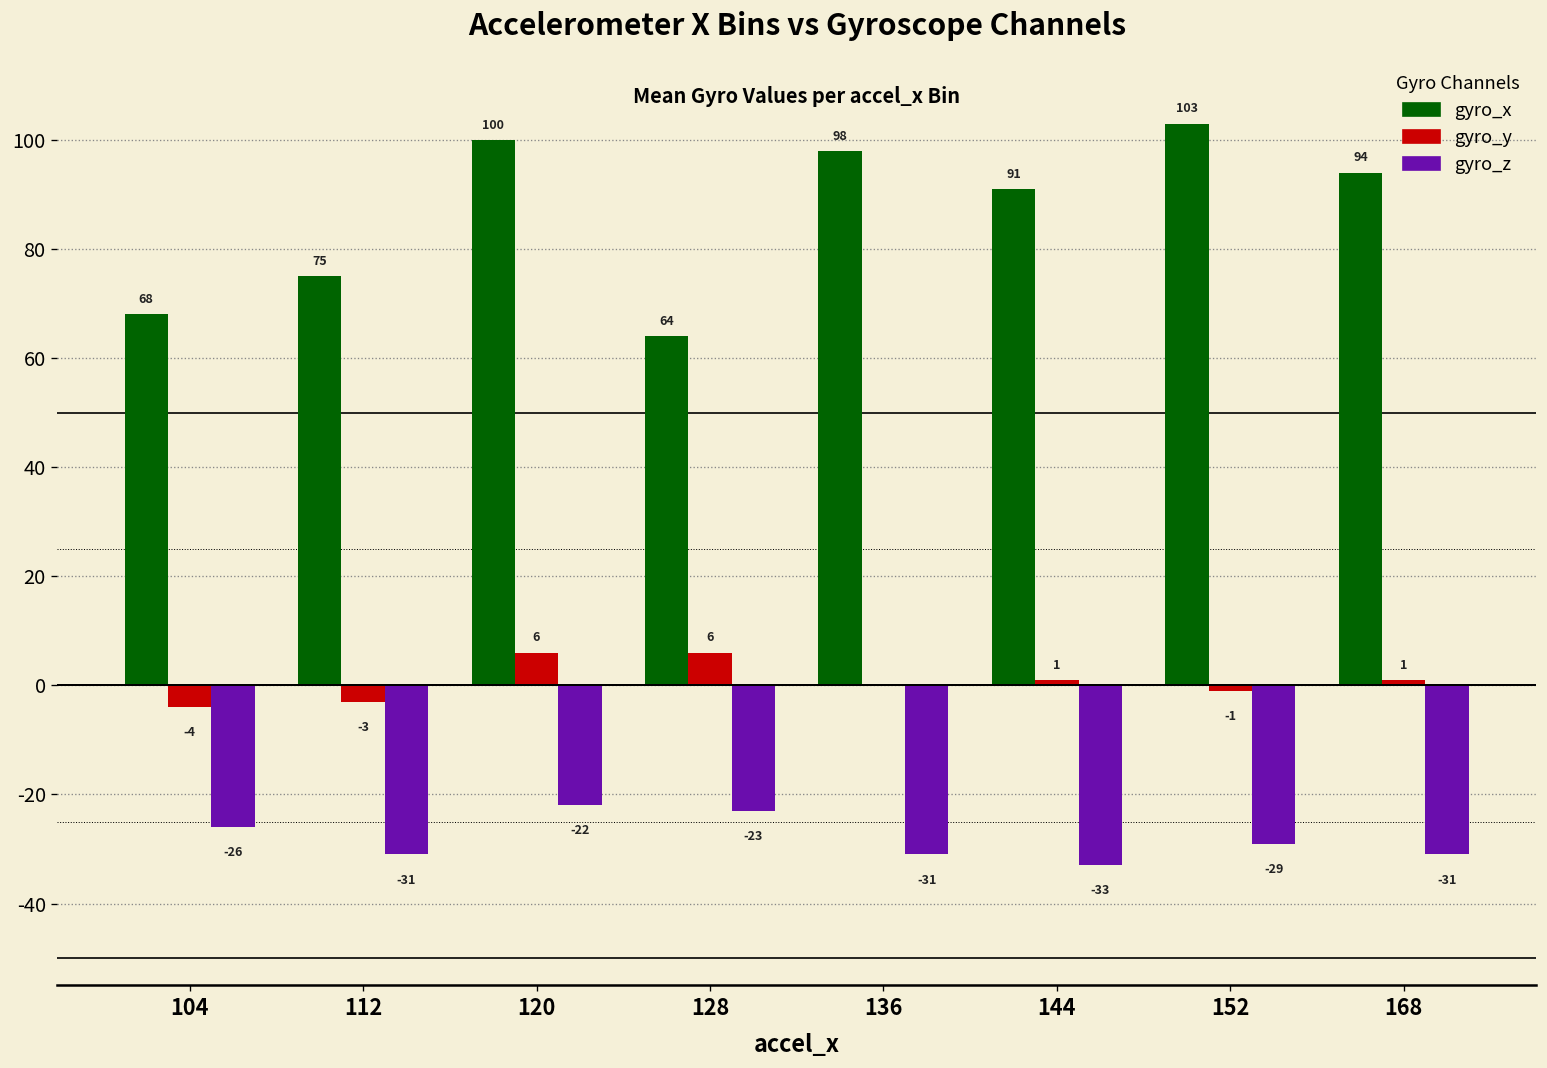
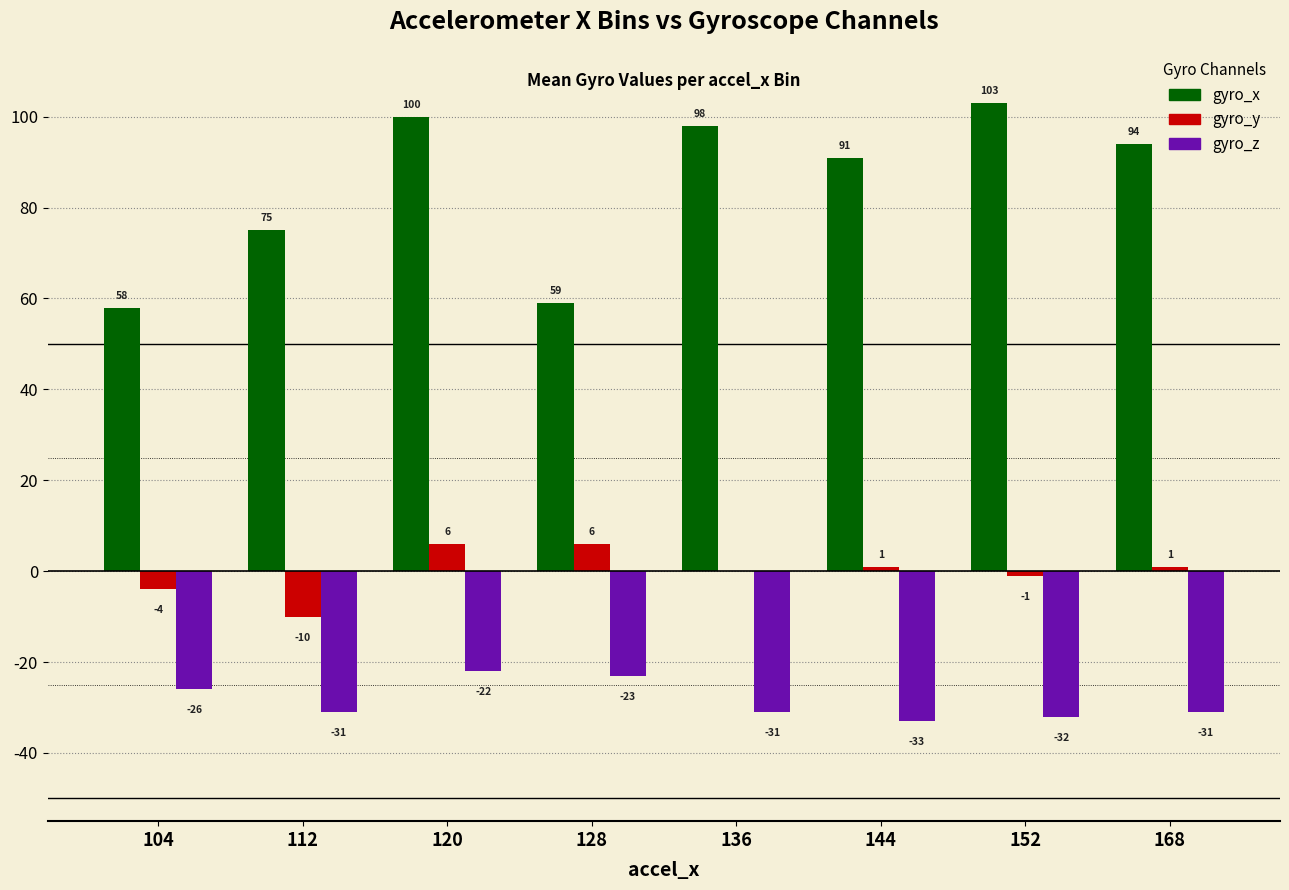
  {
    "gyro_x": {
-     "104": 68,
+     "104": 58,
      "112": 75,
      "120": 100,
-     "128": 64,
+     "128": 59,
      "136": 98,
      "144": 91,
      "152": 103,
      "168": 94
    },
    "gyro_y": {
      "104": -4,
-     "112": -3,
+     "112": -10,
      "120": 6,
      "128": 6,
      "144": 1,
      "152": -1,
      "168": 1
    },
    "gyro_z": {
      "104": -26,
      "112": -31,
      "120": -22,
      "128": -23,
      "136": -31,
      "144": -33,
-     "152": -29,
+     "152": -32,
      "168": -31
    }
  }
